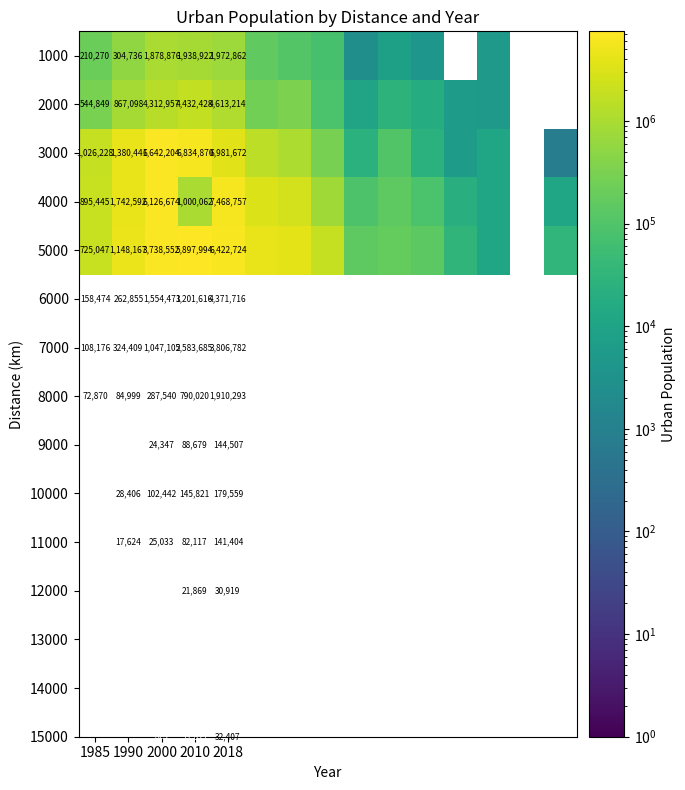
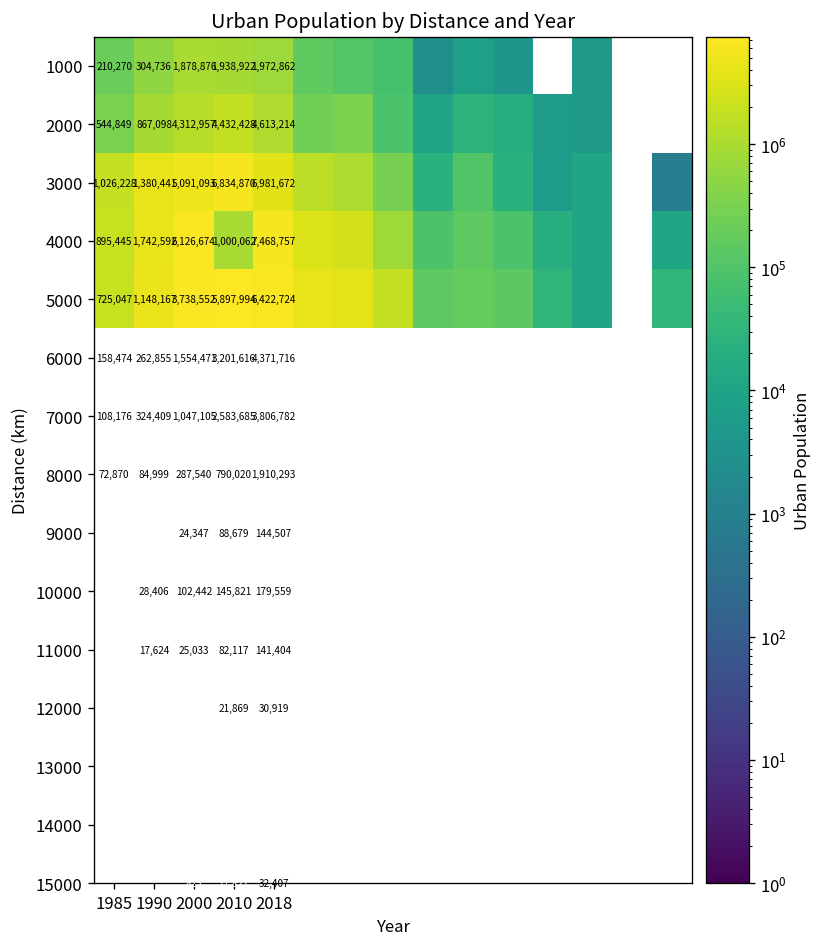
  {
    "1000": {
      "1985": "210,270",
      "1990": "304,736",
      "2000": "1,878,876",
      "2010": "1,938,922",
      "2018": "1,972,862"
    },
    "2000": {
      "1985": "544,849",
      "1990": "867,098",
      "2000": "4,312,957",
      "2010": "4,432,428",
      "2018": "4,613,214"
    },
    "3000": {
      "1985": "1,026,228",
      "1990": "1,380,441",
-     "2000": "6,642,204",
+     "2000": "5,091,093",
      "2010": "6,834,870",
      "2018": "6,981,672"
    },
    "4000": {
      "1985": "895,445",
      "1990": "1,742,592",
      "2000": "6,126,674",
      "2010": "1,000,062",
      "2018": "7,468,757"
    },
    "5000": {
      "1985": "725,047",
      "1990": "1,148,167",
      "2000": "3,738,552",
      "2010": "5,897,994",
      "2018": "6,422,724"
    }
  }
